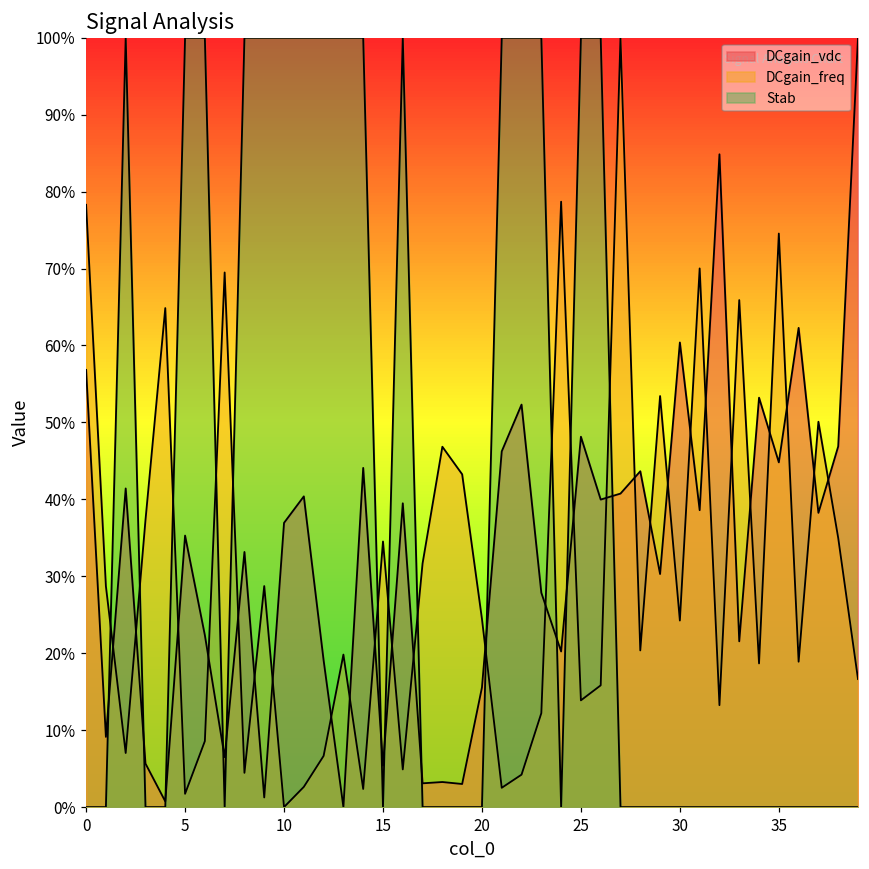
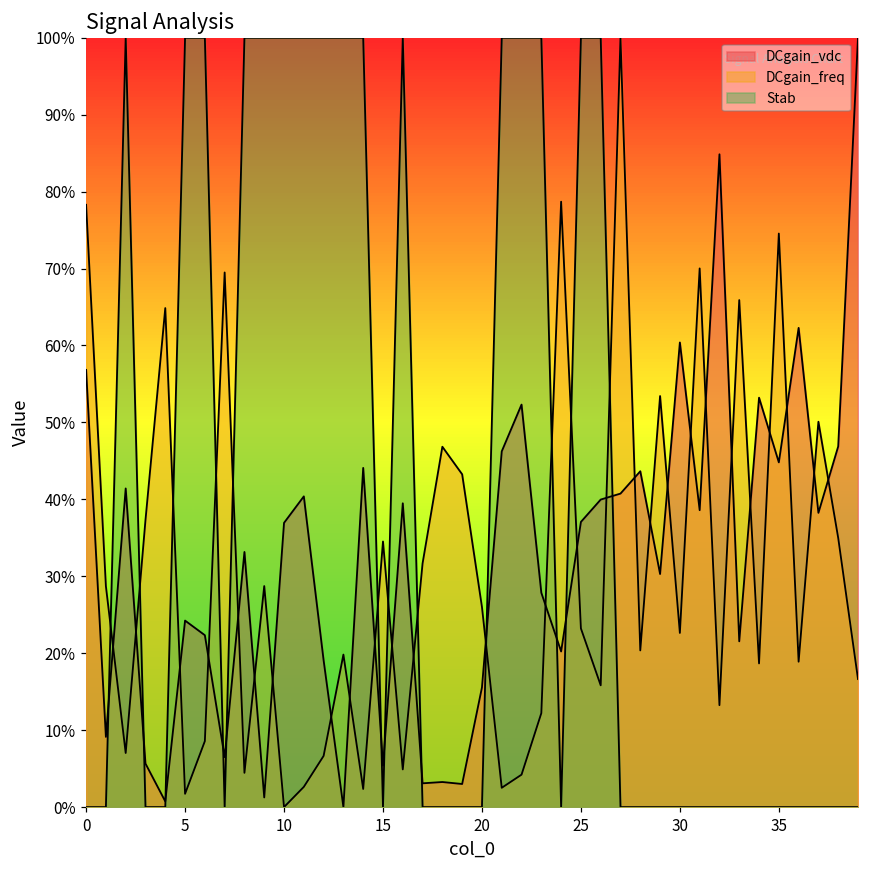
  {
    "DCgain_vdc": {
      "0": "57%",
-     "5": "35%",
+     "5": "24%",
      "10": "37%",
      "15": "5%",
      "20": "16%",
-     "25": "48%",
+     "25": "37%",
      "30": "60%",
      "35": "45%"
    },
    "DCgain_freq": {
      "0": "78%",
      "5": "2%",
      "10": "0%",
      "15": "35%",
-     "20": "24%",
-     "25": "14%",
-     "30": "24%",
+     "20": "26%",
+     "25": "23%",
+     "30": "23%",
      "35": "75%"
    },
    "Stab": {
      "0": "0%",
      "5": "100%",
      "10": "100%",
      "15": "0%",
      "20": "0%",
      "25": "100%",
      "30": "0%",
      "35": "0%"
    }
  }
